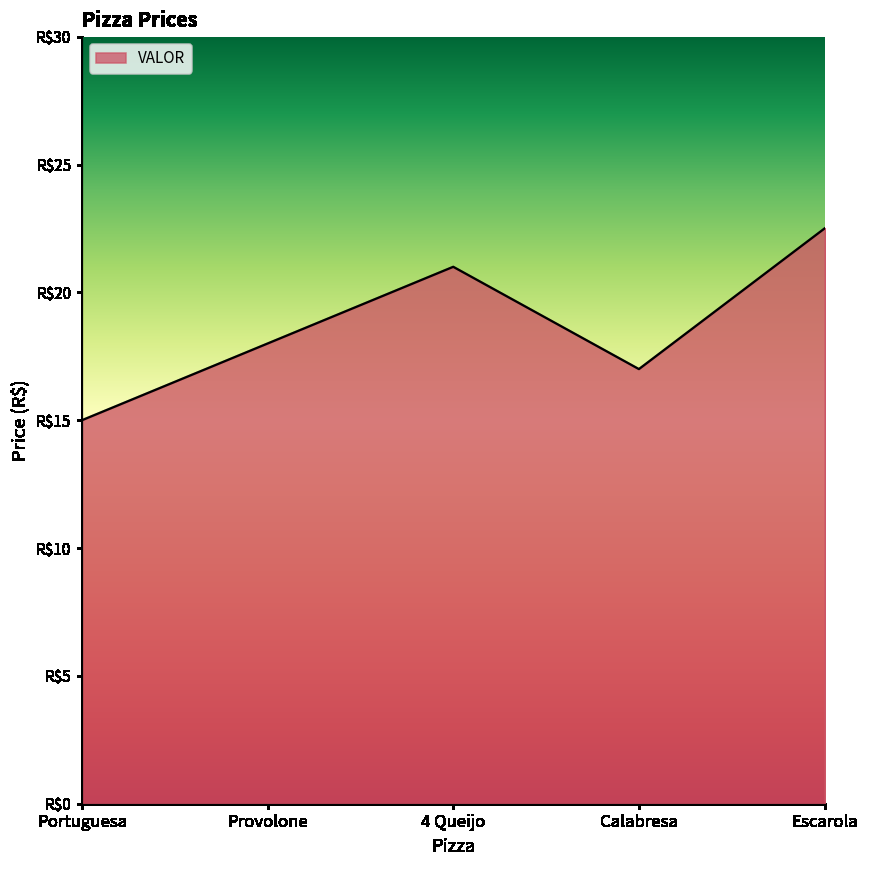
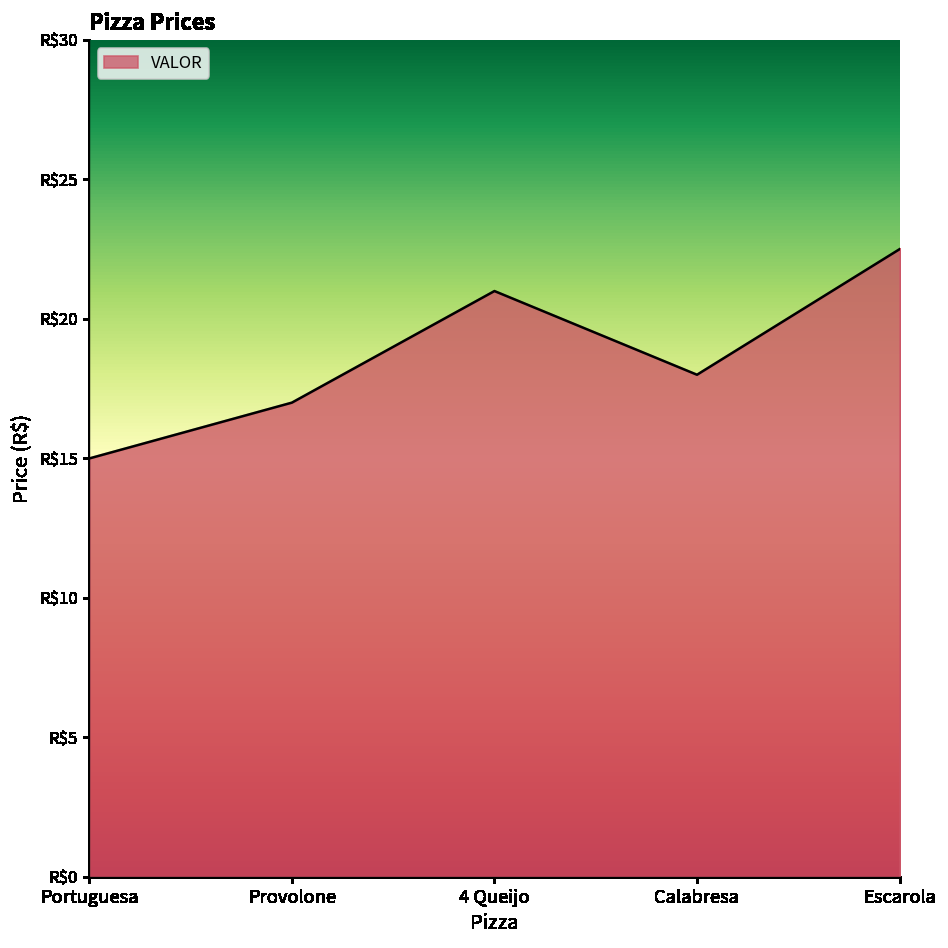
  {
    "Portuguesa": "R$15",
-   "Provolone": "R$18",
+   "Provolone": "R$17",
    "4 Queijo": "R$21",
-   "Calabresa": "R$17",
+   "Calabresa": "R$18",
    "Escarola": "R$22.5"
  }
